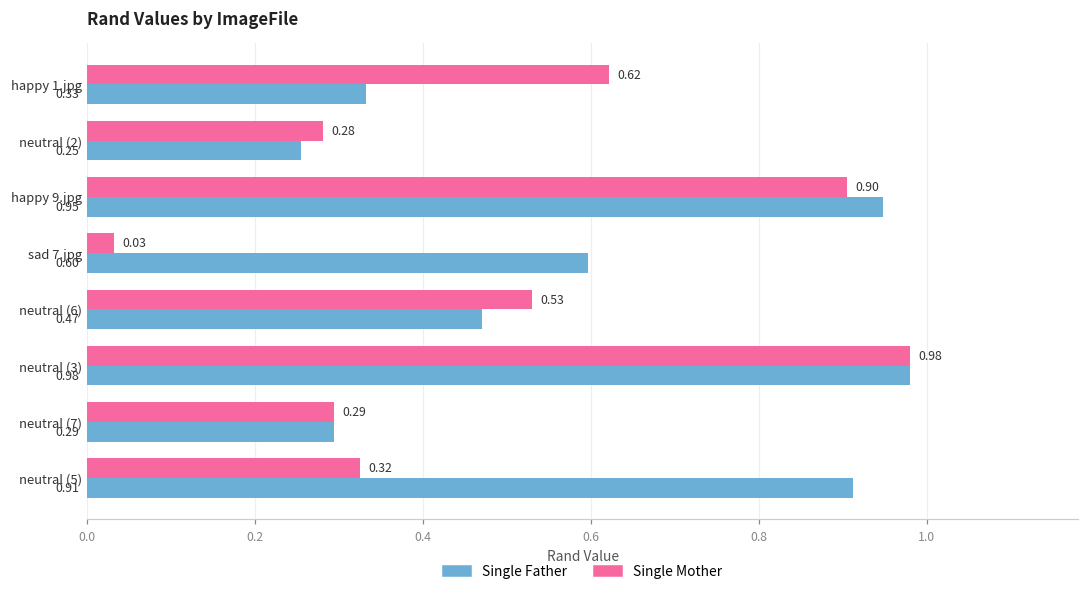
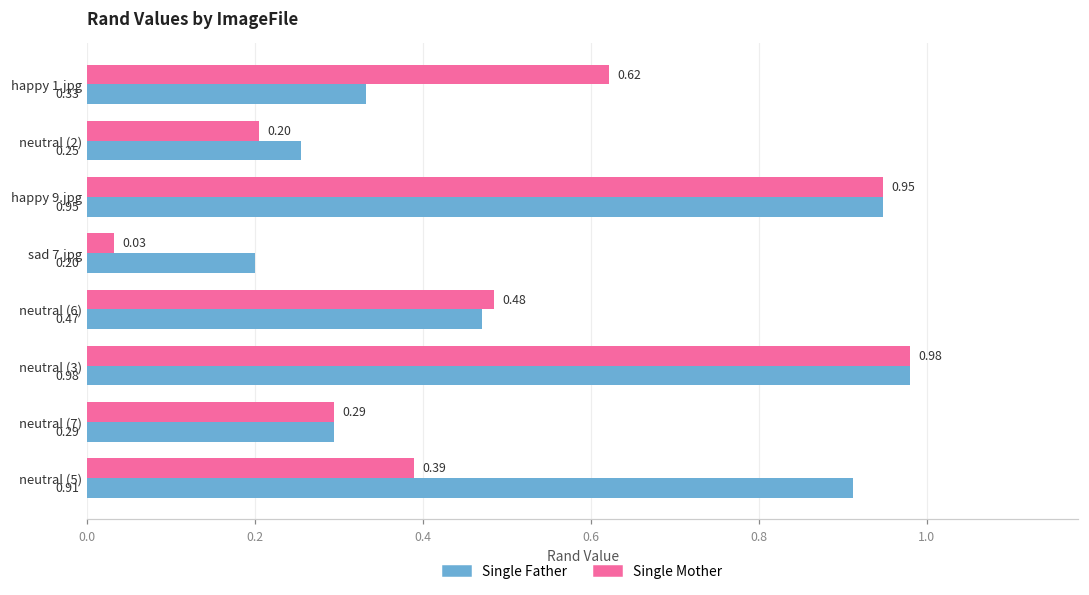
  {
    "Single Father": {
-     "sad 7.jpg": 0.60
+     "sad 7.jpg": 0.20
    },
    "Single Mother": {
      "happy 1.jpg": 0.62,
-     "neutral (2)": 0.28,
-     "happy 9.jpg": 0.90,
+     "neutral (2)": 0.20,
+     "happy 9.jpg": 0.95,
      "sad 7.jpg": 0.03,
-     "neutral (6)": 0.53,
+     "neutral (6)": 0.48,
      "neutral (3)": 0.98,
      "neutral (7)": 0.29,
-     "neutral (5)": 0.32
+     "neutral (5)": 0.39
    }
  }
